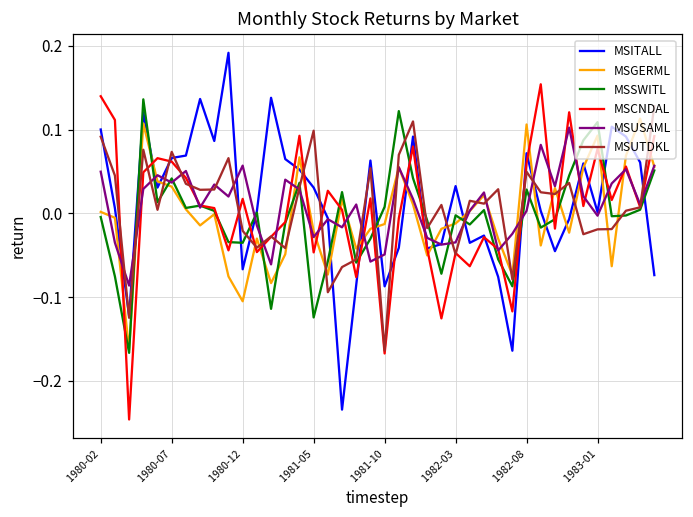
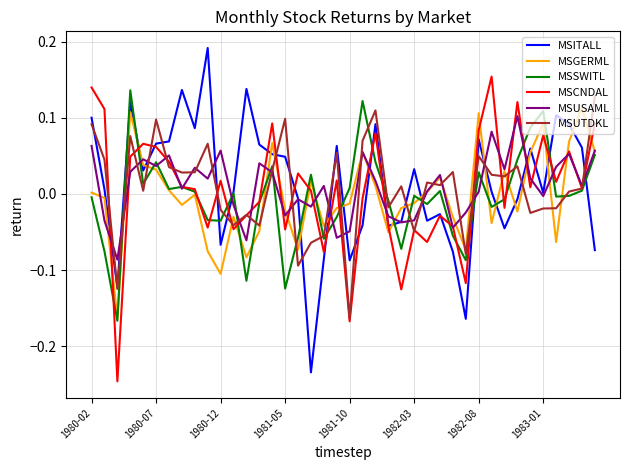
  {
    "MSITALL": {
      "1980-02": 0.10,
      "1980-07": 0.07,
      "1980-12": -0.07,
-     "1981-05": 0.03,
+     "1981-05": 0.05,
      "1981-10": -0.09,
      "1982-03": 0.03,
      "1982-08": 0.07,
      "1983-01": 0.00
    },
    "MSGERML": {
      "1980-02": 0.00,
      "1980-07": 0.03,
      "1980-12": -0.11,
      "1981-05": -0.02,
      "1981-10": -0.01,
      "1982-03": -0.01,
      "1982-08": 0.11
    },
    "MSSWITL": {
      "1980-02": 0.00,
      "1980-07": 0.04,
      "1980-12": -0.04,
      "1981-05": -0.12,
      "1981-10": 0.01,
      "1982-03": 0.00,
      "1982-08": 0.03
    },
    "MSCNDAL": {
      "1980-02": 0.14,
      "1980-07": 0.06,
      "1980-12": 0.02,
      "1981-05": -0.05,
-     "1982-08": 0.06,
+     "1982-08": 0.08,
      "1983-01": 0.08
    },
    "MSUSAML": {
-     "1980-02": 0.05,
+     "1980-02": 0.06,
      "1980-07": 0.04,
      "1980-12": 0.06,
      "1981-05": -0.03,
      "1981-10": -0.05,
      "1982-03": -0.03,
      "1982-08": 0.00,
      "1983-01": 0.00
    },
    "MSUTDKL": {
      "1980-02": 0.09,
-     "1980-07": 0.07,
+     "1980-07": 0.10,
      "1980-12": -0.02,
      "1981-05": 0.10,
      "1982-08": 0.05,
      "1983-01": -0.02
    }
  }
